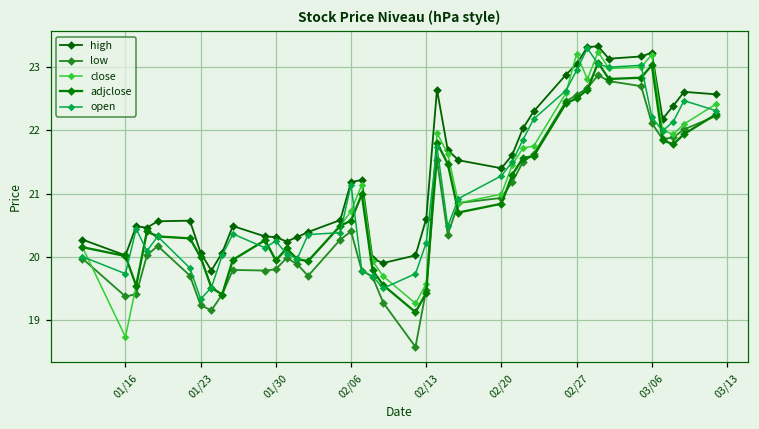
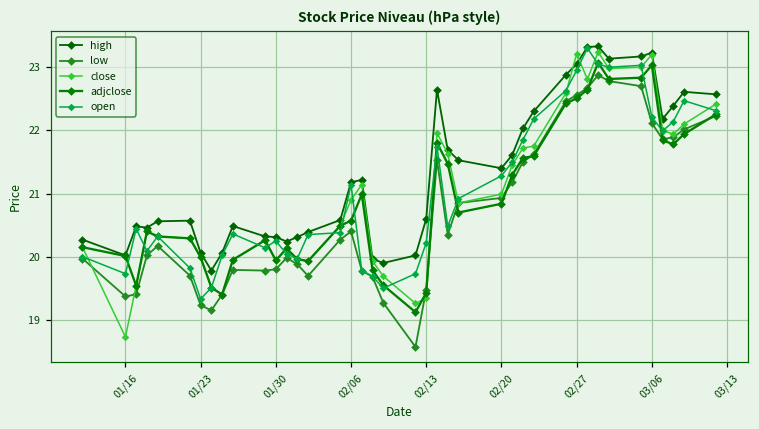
  {
    "close": {
      "01/16": 18.7,
-     "02/06": 20.7,
-     "02/13": 19.6,
+     "02/06": 20.9,
+     "02/13": 19.3,
      "02/20": 21.0,
      "02/27": 23.2
    }
  }
